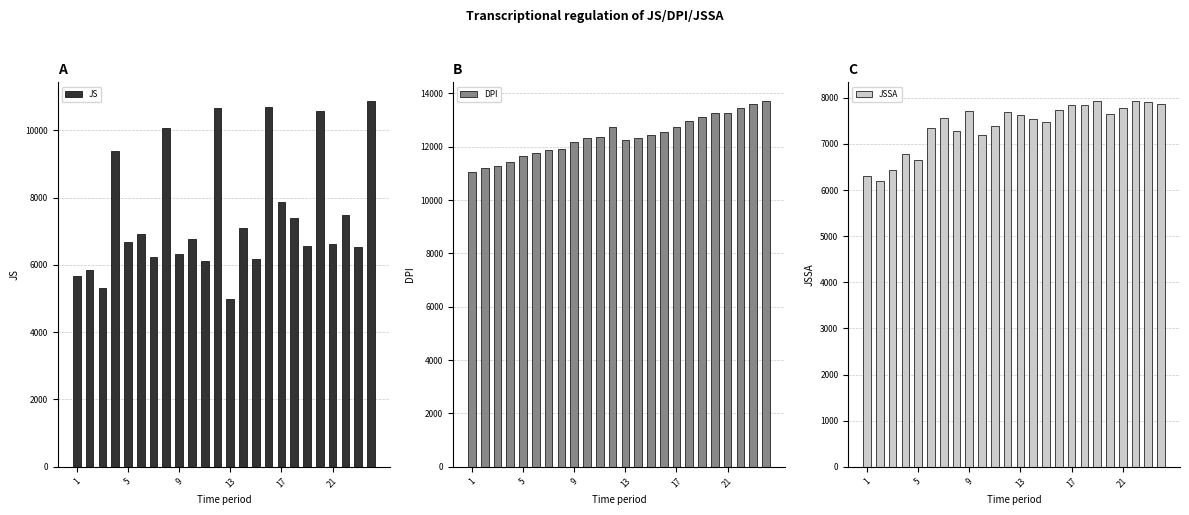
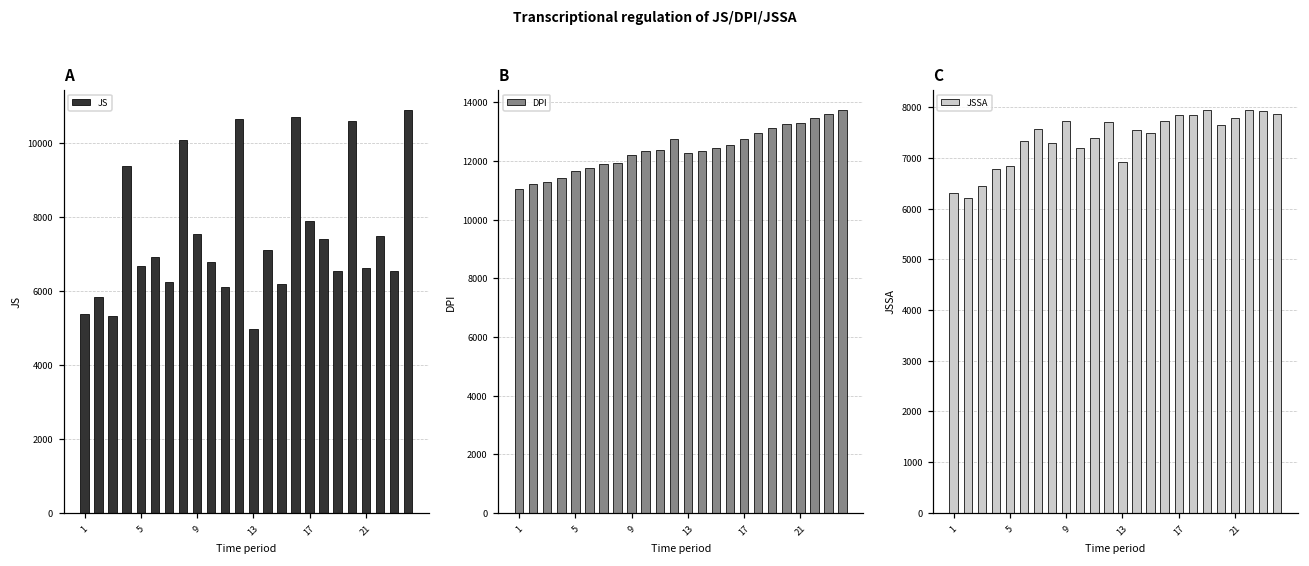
  {
    "A": {
-     "1": 5700,
+     "1": 5400,
      "5": 6700,
-     "9": 6300,
+     "9": 7500,
      "13": 5000,
      "17": 7900,
      "21": 6600
    },
    "B": {
      "1": 11000,
      "5": 11700,
      "9": 12200,
      "13": 12300,
      "17": 12700,
      "21": 13300
    },
    "C": {
      "1": 6300,
-     "5": 6700,
+     "5": 6800,
      "9": 7700,
-     "13": 7600,
+     "13": 6900,
      "17": 7900,
      "21": 7800
    }
  }
